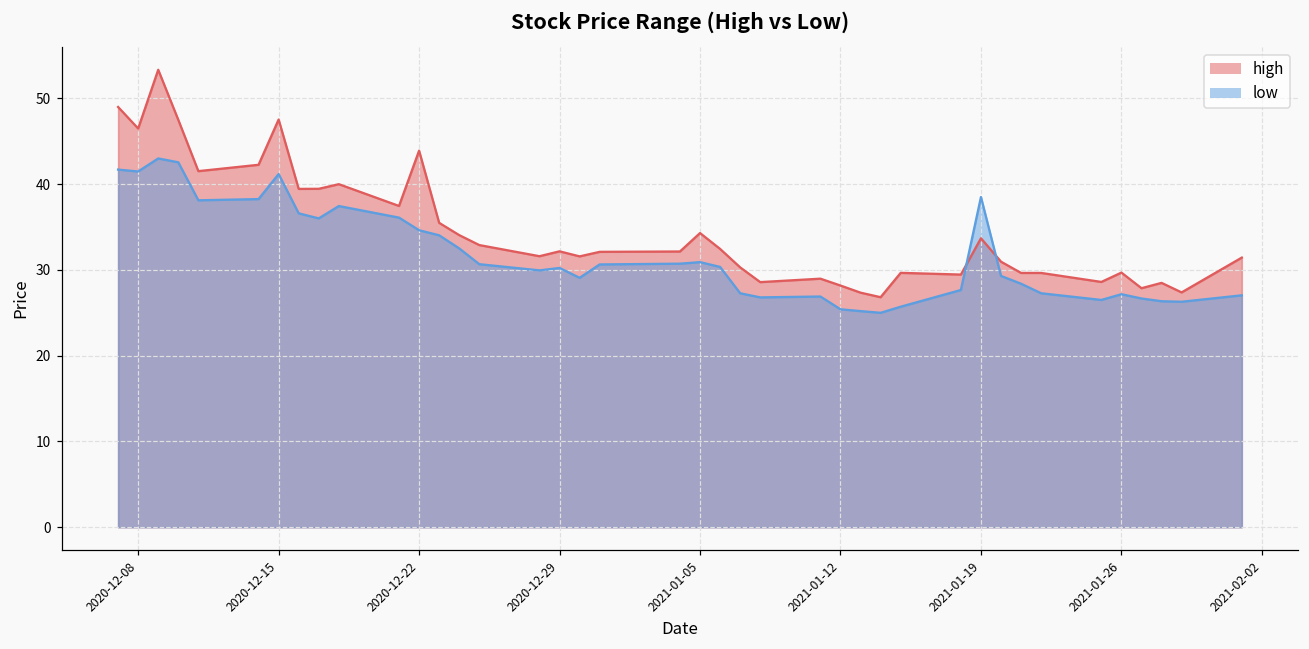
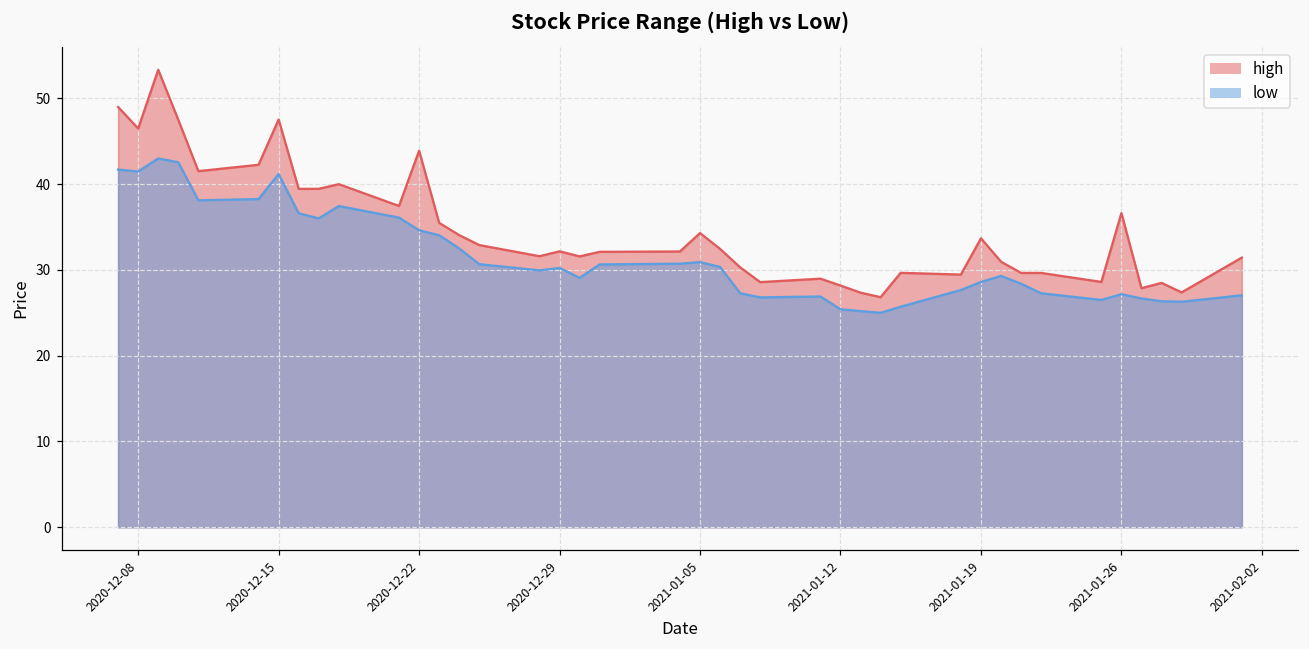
  {
    "high": {
      "2020-12-08": 46,
      "2020-12-15": 48,
      "2020-12-22": 44,
      "2020-12-29": 32,
      "2021-01-05": 34,
      "2021-01-12": 28,
      "2021-01-19": 34,
-     "2021-01-26": 30
+     "2021-01-26": 37
    },
    "low": {
      "2020-12-08": 41,
      "2020-12-15": 41,
      "2020-12-22": 35,
      "2020-12-29": 30,
      "2021-01-05": 31,
      "2021-01-12": 25,
-     "2021-01-19": 39,
+     "2021-01-19": 29,
      "2021-01-26": 27
    }
  }
